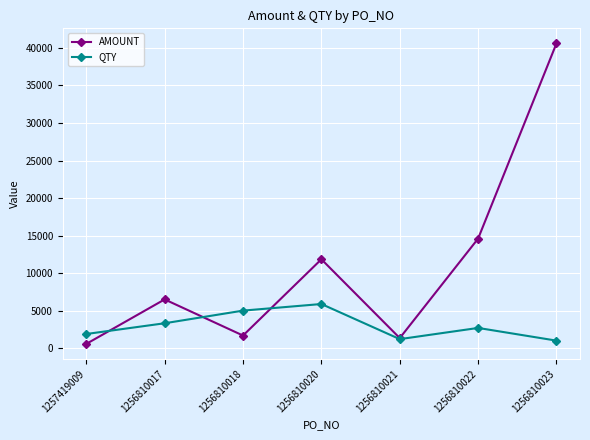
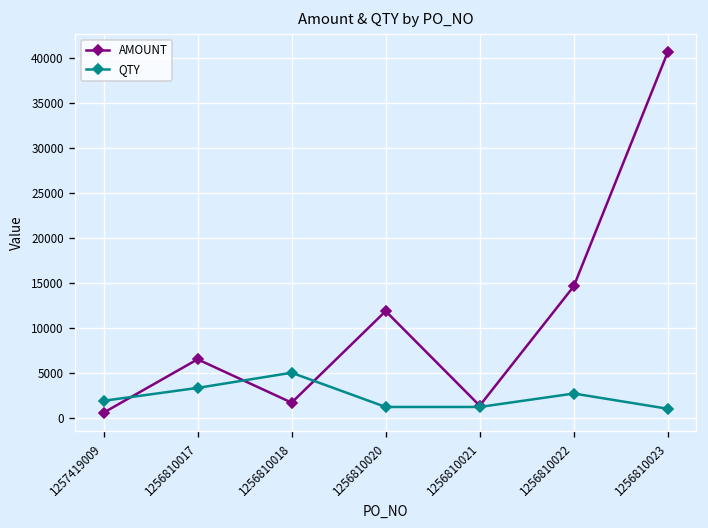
  {
    "AMOUNT": {
      "1257419009": 1000,
      "1256810017": 6000,
      "1256810018": 2000,
      "1256810020": 12000,
      "1256810022": 15000,
      "1256810023": 41000
    },
    "QTY": {
      "1257419009": 2000,
      "1256810017": 3000,
      "1256810018": 5000,
-     "1256810020": 6000,
+     "1256810020": 1000,
      "1256810022": 3000,
      "1256810023": 1000
    }
  }
